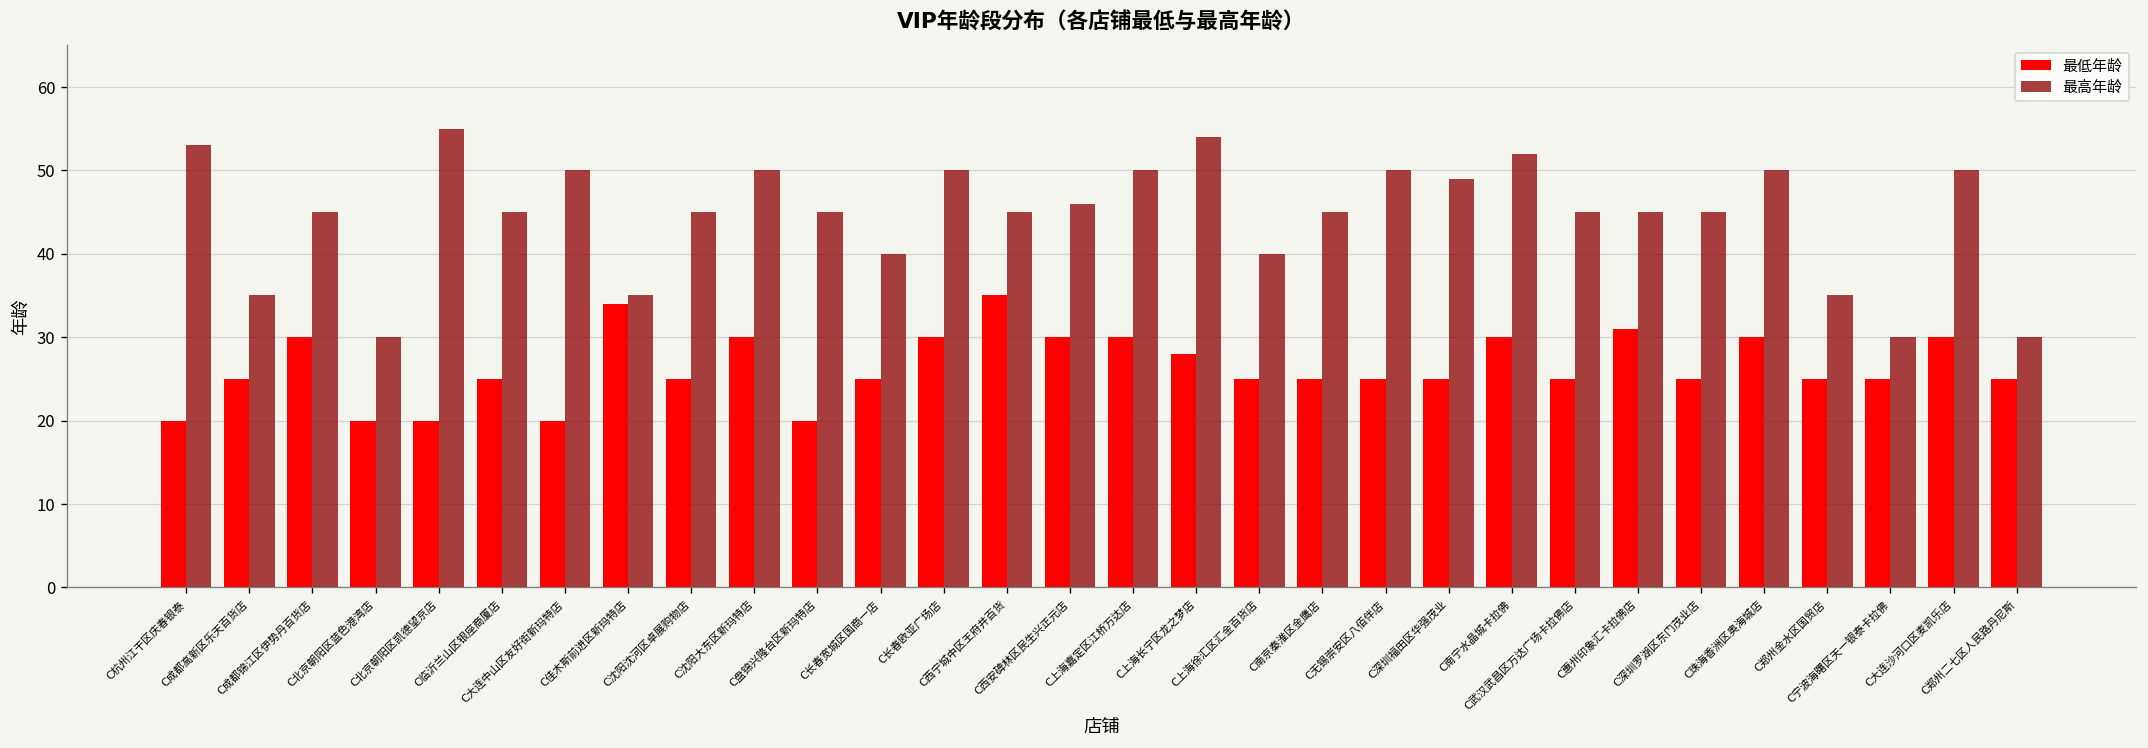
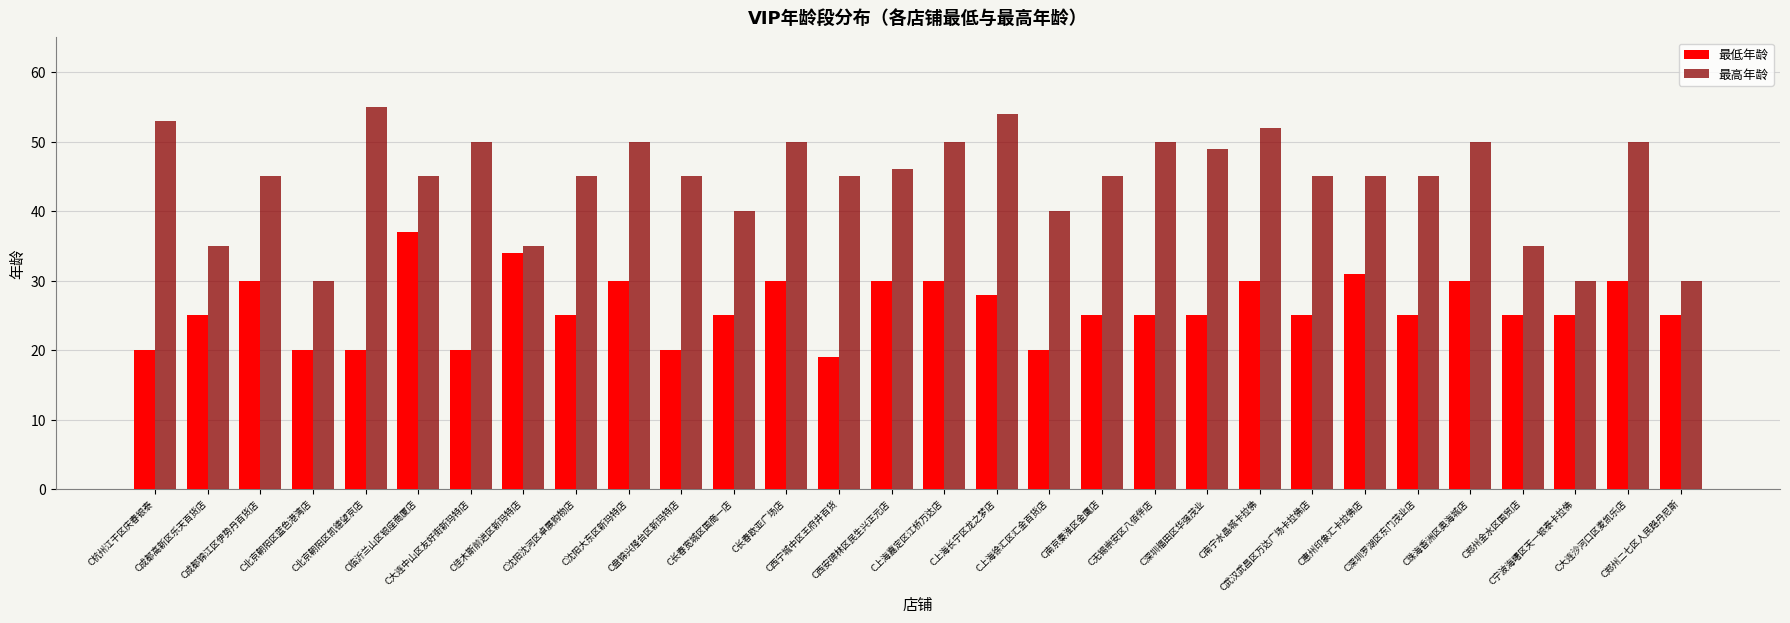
  {
    "最低年龄": {
      "C杭州江干区庆春银泰": 20,
      "C成都高新区乐天百货店": 25,
      "C成都锦江区伊势丹百货店": 30,
      "C北京朝阳区蓝色港湾店": 20,
      "C北京朝阳区凯德望京店": 20,
-     "C临沂兰山区银座商厦店": 25,
+     "C临沂兰山区银座商厦店": 37,
      "C大连中山区友好街新玛特店": 20,
      "C佳木斯前进区新玛特店": 34,
      "C沈阳沈河区卓展购物店": 25,
      "C沈阳大东区新玛特店": 30,
      "C盘锦兴隆台区新玛特店": 20,
      "C长春宽城区国商一店": 25,
      "C长春欧亚广场店": 30,
-     "C西宁城中区王府井百货": 35,
+     "C西宁城中区王府井百货": 19,
      "C西安碑林区民生兴正元店": 30,
      "C上海嘉定区江桥万达店": 30,
      "C上海长宁区龙之梦店": 28,
-     "C上海徐汇区汇金百货店": 25,
+     "C上海徐汇区汇金百货店": 20,
      "C南京秦淮区金鹰店": 25,
      "C无锡崇安区八佰伴店": 25,
      "C深圳福田区华强茂业": 25,
      "C南宁水晶城卡拉佛": 30,
      "C武汉武昌区万达广场卡拉佛店": 25,
      "C惠州印象汇卡拉佛店": 31,
      "C深圳罗湖区东门茂业店": 25,
      "C珠海香洲区奥海城店": 30,
      "C郑州金水区国贸店": 25,
      "C宁波海曙区天一银泰卡拉佛": 25,
      "C大连沙河口区麦凯乐店": 30,
      "C郑州二七区人民路丹尼斯": 25
    },
    "最高年龄": {
      "C杭州江干区庆春银泰": 53,
      "C成都高新区乐天百货店": 35,
      "C成都锦江区伊势丹百货店": 45,
      "C北京朝阳区蓝色港湾店": 30,
      "C北京朝阳区凯德望京店": 55,
      "C临沂兰山区银座商厦店": 45,
      "C大连中山区友好街新玛特店": 50,
      "C佳木斯前进区新玛特店": 35,
      "C沈阳沈河区卓展购物店": 45,
      "C沈阳大东区新玛特店": 50,
      "C盘锦兴隆台区新玛特店": 45,
      "C长春宽城区国商一店": 40,
      "C长春欧亚广场店": 50,
      "C西宁城中区王府井百货": 45,
      "C西安碑林区民生兴正元店": 46,
      "C上海嘉定区江桥万达店": 50,
      "C上海长宁区龙之梦店": 54,
      "C上海徐汇区汇金百货店": 40,
      "C南京秦淮区金鹰店": 45,
      "C无锡崇安区八佰伴店": 50,
      "C深圳福田区华强茂业": 49,
      "C南宁水晶城卡拉佛": 52,
      "C武汉武昌区万达广场卡拉佛店": 45,
      "C惠州印象汇卡拉佛店": 45,
      "C深圳罗湖区东门茂业店": 45,
      "C珠海香洲区奥海城店": 50,
      "C郑州金水区国贸店": 35,
      "C宁波海曙区天一银泰卡拉佛": 30,
      "C大连沙河口区麦凯乐店": 50,
      "C郑州二七区人民路丹尼斯": 30
    }
  }
